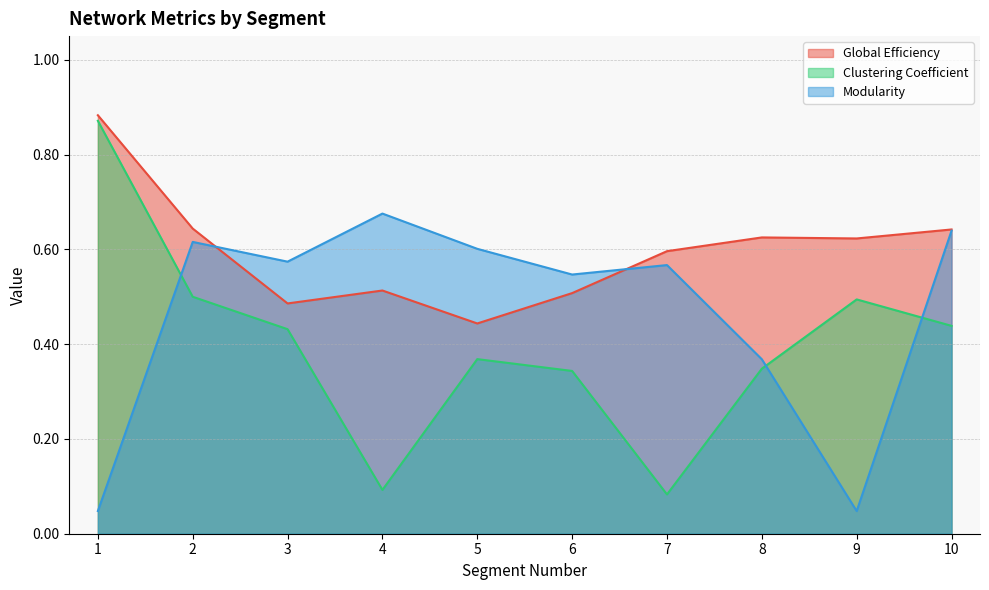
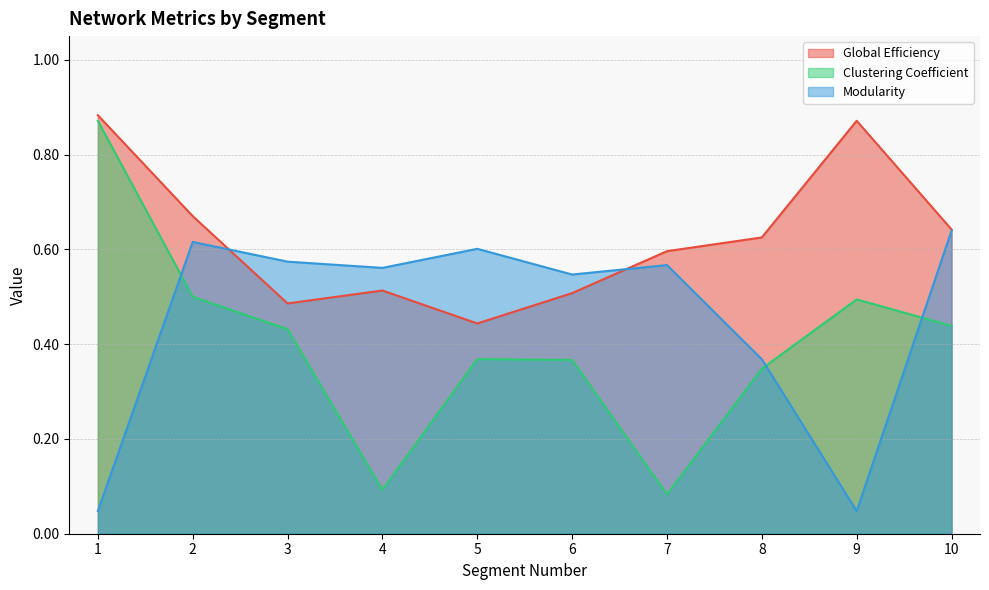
  {
    "Global Efficiency": {
      "1": 0.88,
-     "2": 0.64,
+     "2": 0.67,
      "3": 0.49,
      "4": 0.51,
      "5": 0.44,
      "6": 0.51,
      "7": 0.60,
      "8": 0.63,
-     "9": 0.62
+     "9": 0.87
    },
    "Clustering Coefficient": {
      "1": 0.87,
      "2": 0.50,
      "3": 0.43,
      "4": 0.09,
      "5": 0.37,
-     "6": 0.34,
+     "6": 0.37,
      "7": 0.08,
      "8": 0.35,
      "9": 0.49,
      "10": 0.44
    },
    "Modularity": {
      "1": 0.05,
      "2": 0.62,
      "3": 0.57,
-     "4": 0.68,
+     "4": 0.56,
      "5": 0.60,
      "6": 0.55,
      "7": 0.57,
      "8": 0.37,
      "9": 0.05
    }
  }
